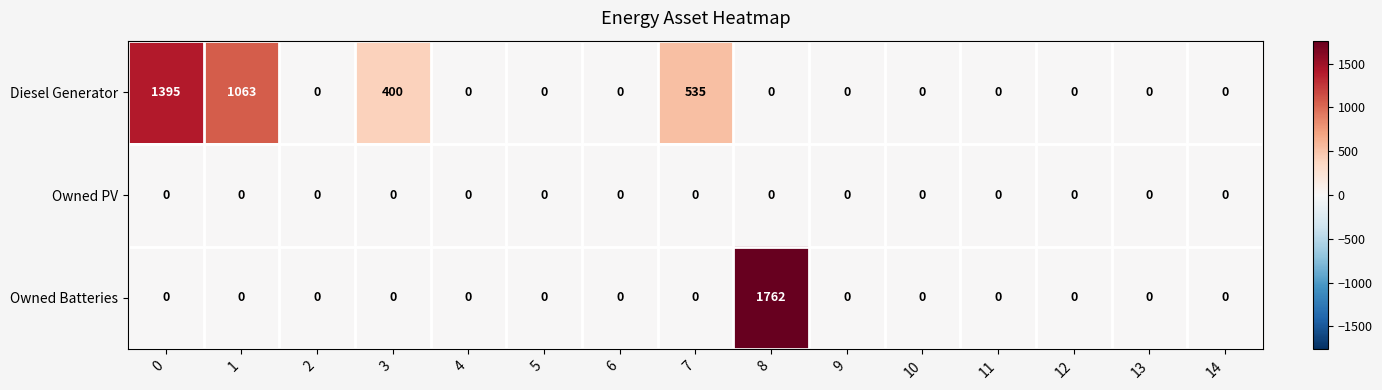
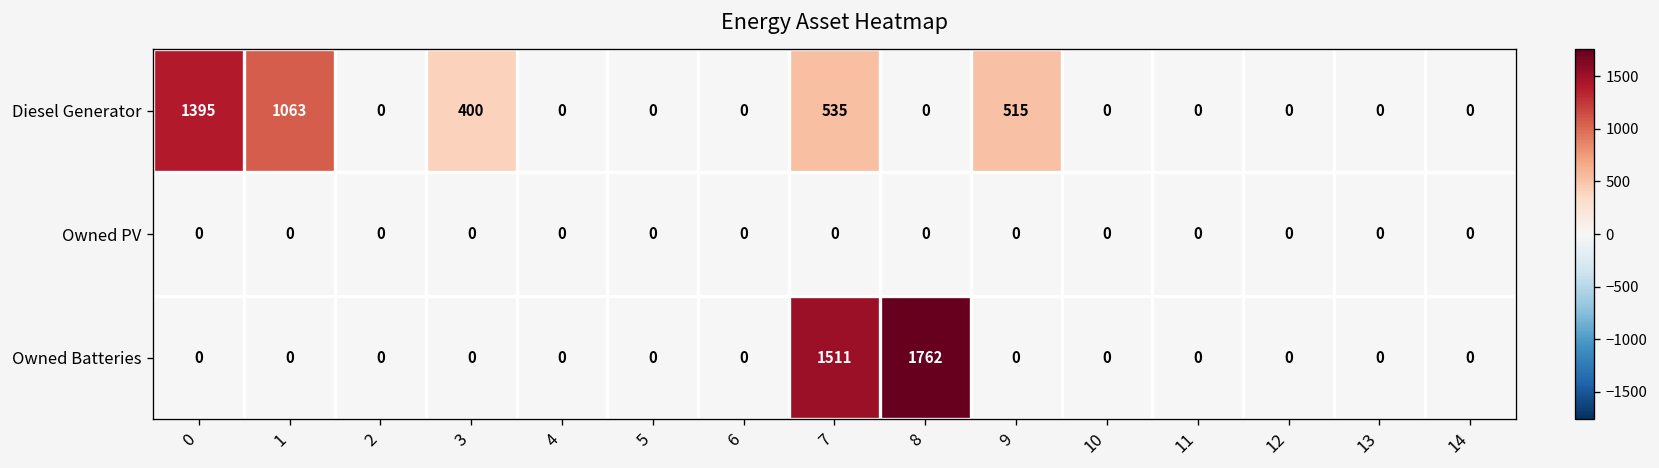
  {
    "Diesel Generator": {
      "0": 1395,
      "1": 1063,
      "2": 0,
      "3": 400,
      "4": 0,
      "5": 0,
      "6": 0,
      "7": 535,
      "8": 0,
-     "9": 0,
+     "9": 515,
      "10": 0,
      "11": 0,
      "12": 0,
      "13": 0,
      "14": 0
    },
    "Owned PV": {
      "0": 0,
      "1": 0,
      "2": 0,
      "3": 0,
      "4": 0,
      "5": 0,
      "6": 0,
      "7": 0,
      "8": 0,
      "9": 0,
      "10": 0,
      "11": 0,
      "12": 0,
      "13": 0,
      "14": 0
    },
    "Owned Batteries": {
      "0": 0,
      "1": 0,
      "2": 0,
      "3": 0,
      "4": 0,
      "5": 0,
      "6": 0,
-     "7": 0,
+     "7": 1511,
      "8": 1762,
      "9": 0,
      "10": 0,
      "11": 0,
      "12": 0,
      "13": 0,
      "14": 0
    }
  }
